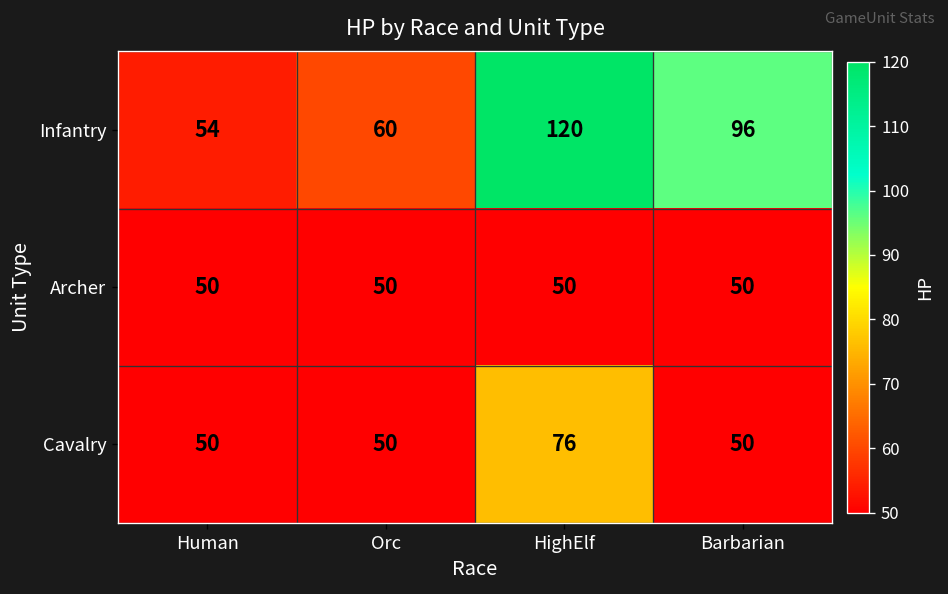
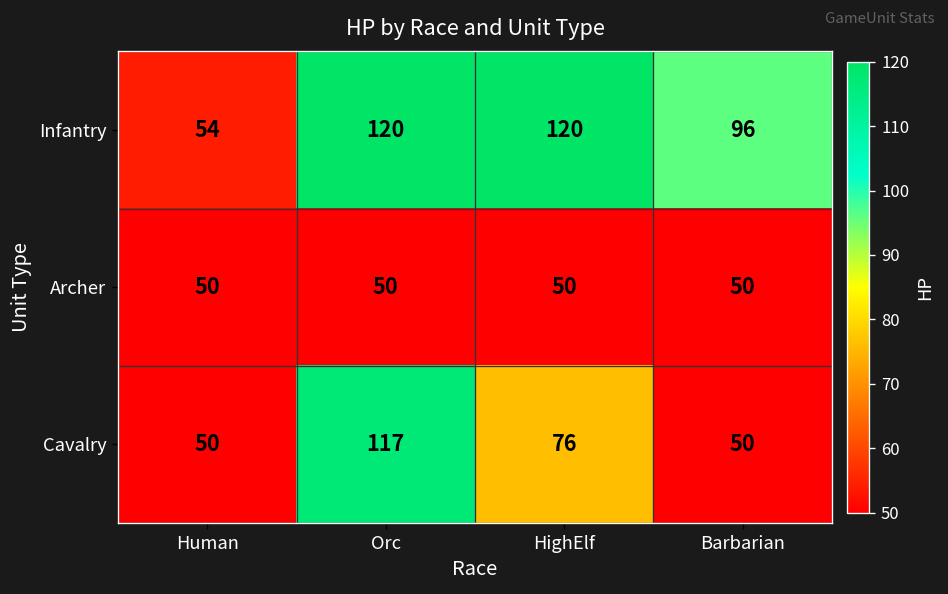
  {
    "Infantry": {
      "Human": 54,
-     "Orc": 60,
+     "Orc": 120,
      "HighElf": 120,
      "Barbarian": 96
    },
    "Archer": {
      "Human": 50,
      "Orc": 50,
      "HighElf": 50,
      "Barbarian": 50
    },
    "Cavalry": {
      "Human": 50,
-     "Orc": 50,
+     "Orc": 117,
      "HighElf": 76,
      "Barbarian": 50
    }
  }
